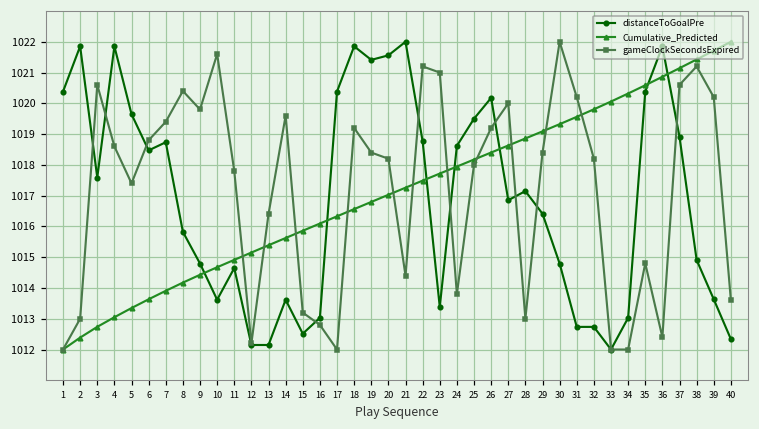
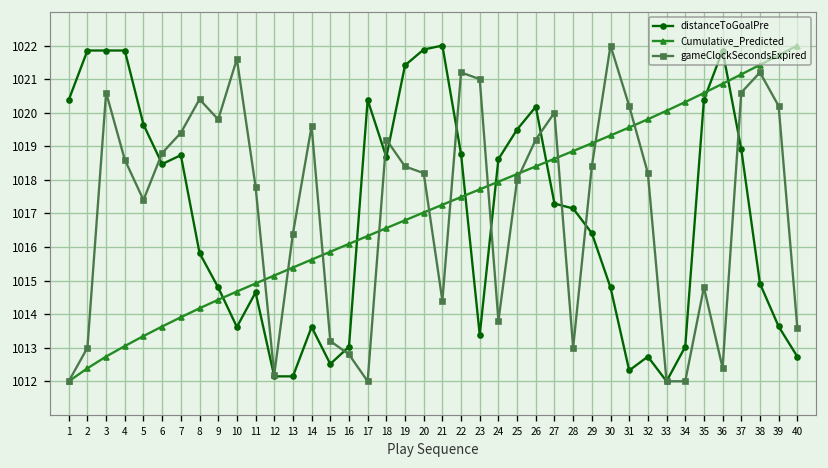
  {
    "distanceToGoalPre": {
      "1": 1020.4,
      "2": 1021.9,
-     "3": 1017.6,
+     "3": 1021.9,
      "4": 1021.9,
      "5": 1019.6,
      "6": 1018.5,
      "7": 1018.7,
      "8": 1015.8,
      "9": 1014.8,
      "10": 1013.6,
      "11": 1014.6,
      "13": 1012.1,
      "14": 1013.6,
      "15": 1012.5,
      "16": 1013.0,
      "17": 1020.4,
-     "18": 1021.9,
+     "18": 1018.7,
      "19": 1021.4,
-     "20": 1021.6,
+     "20": 1021.9,
      "21": 1022.0,
      "22": 1018.8,
      "23": 1013.4,
      "24": 1018.6,
      "25": 1019.5,
      "26": 1020.2,
-     "27": 1016.9,
+     "27": 1017.3,
      "28": 1017.1,
      "29": 1016.4,
      "30": 1014.8,
-     "31": 1012.7,
+     "31": 1012.3,
      "32": 1012.7,
      "34": 1013.0,
      "35": 1020.4,
      "37": 1018.9,
      "38": 1014.9,
      "39": 1013.6,
-     "40": 1012.3
+     "40": 1012.7
    }
  }
